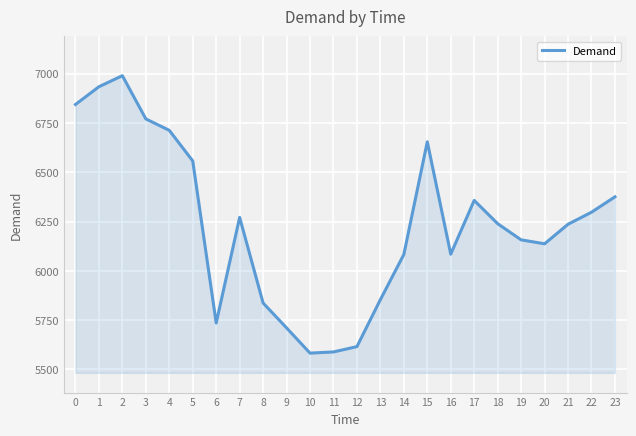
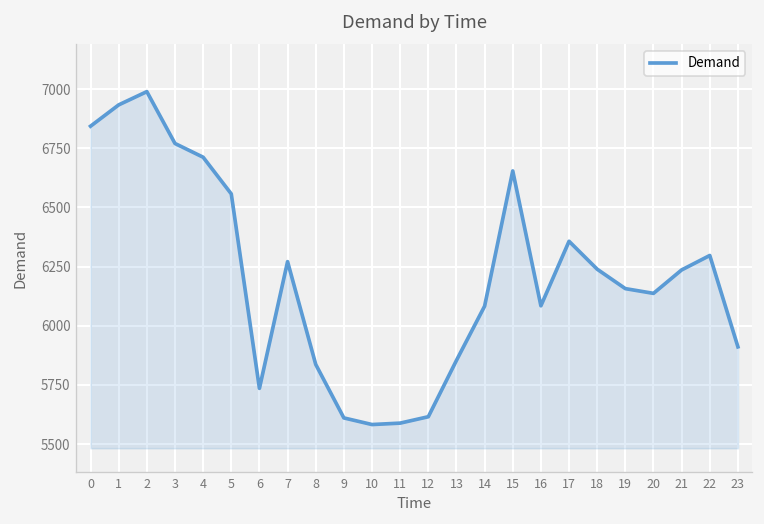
  {
    "0": 6840,
    "1": 6930,
    "2": 6990,
    "3": 6770,
    "4": 6710,
    "5": 6560,
    "6": 5740,
    "7": 6270,
    "8": 5840,
-   "9": 5710,
+   "9": 5610,
    "10": 5580,
    "11": 5590,
    "12": 5620,
    "13": 5850,
    "14": 6080,
    "15": 6650,
    "16": 6080,
    "17": 6360,
    "18": 6240,
    "19": 6160,
    "20": 6140,
    "21": 6240,
    "22": 6300,
-   "23": 6380
+   "23": 5910
  }
